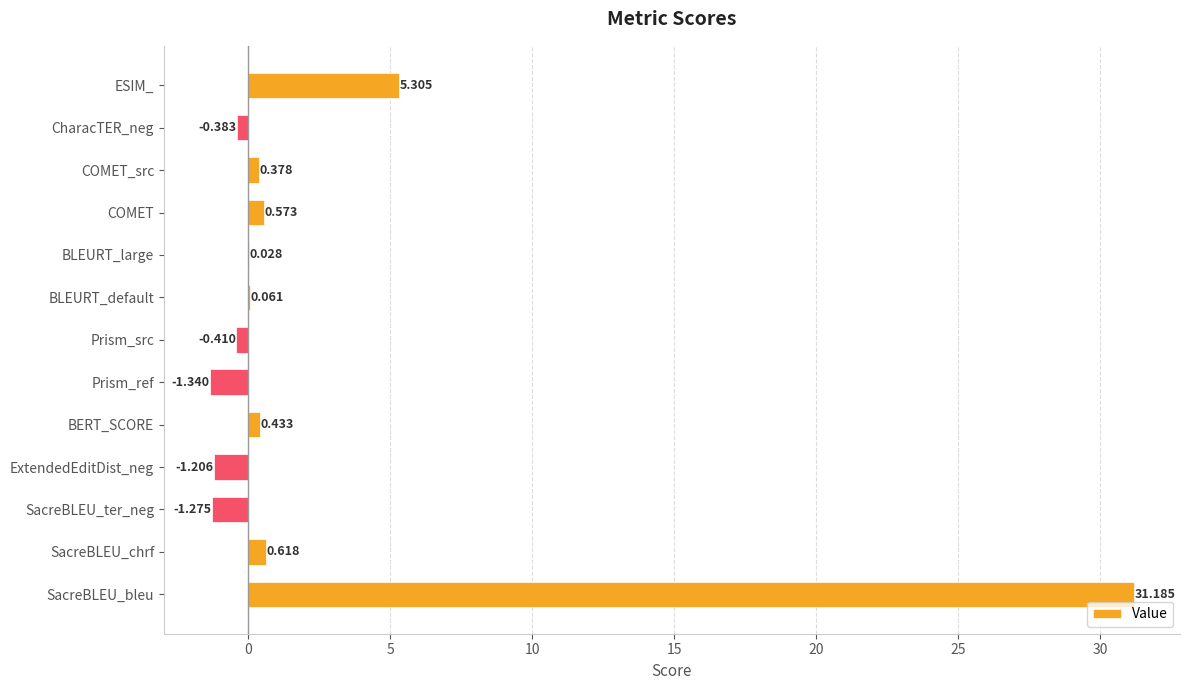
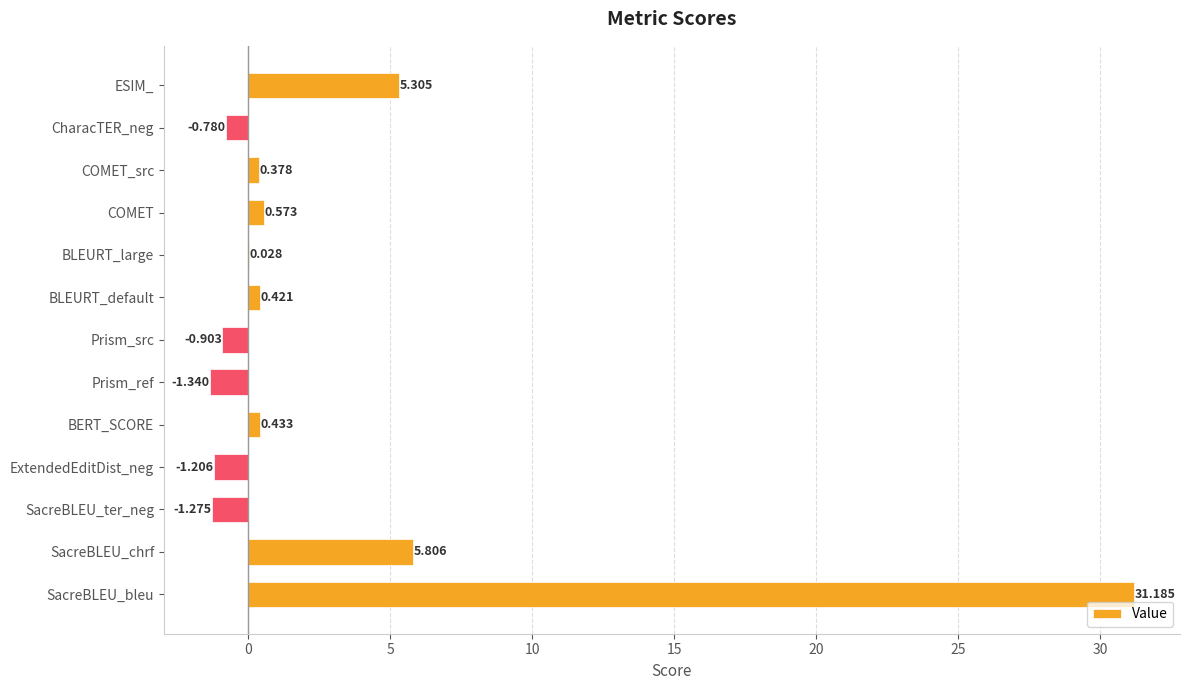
  {
    "ESIM_": 5.305,
-   "CharacTER_neg": -0.383,
+   "CharacTER_neg": -0.780,
    "COMET_src": 0.378,
    "COMET": 0.573,
    "BLEURT_large": 0.028,
-   "BLEURT_default": 0.061,
-   "Prism_src": -0.410,
+   "BLEURT_default": 0.421,
+   "Prism_src": -0.903,
    "Prism_ref": -1.340,
    "BERT_SCORE": 0.433,
    "ExtendedEditDist_neg": -1.206,
    "SacreBLEU_ter_neg": -1.275,
-   "SacreBLEU_chrf": 0.618,
+   "SacreBLEU_chrf": 5.806,
    "SacreBLEU_bleu": 31.185
  }
